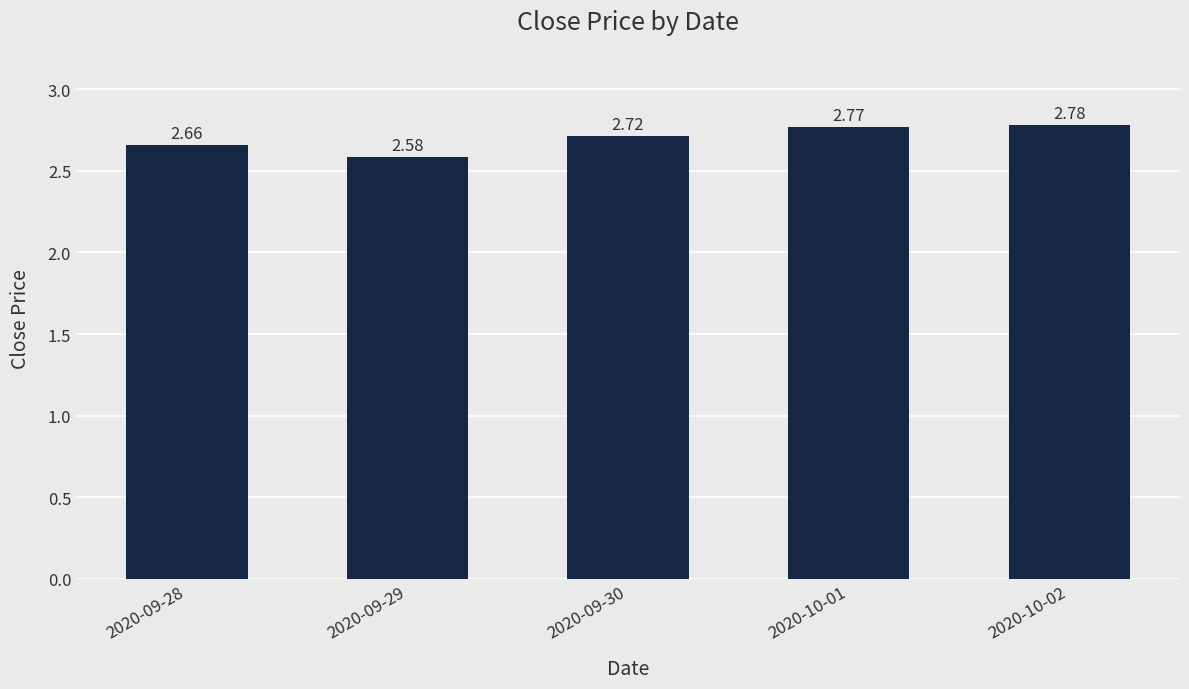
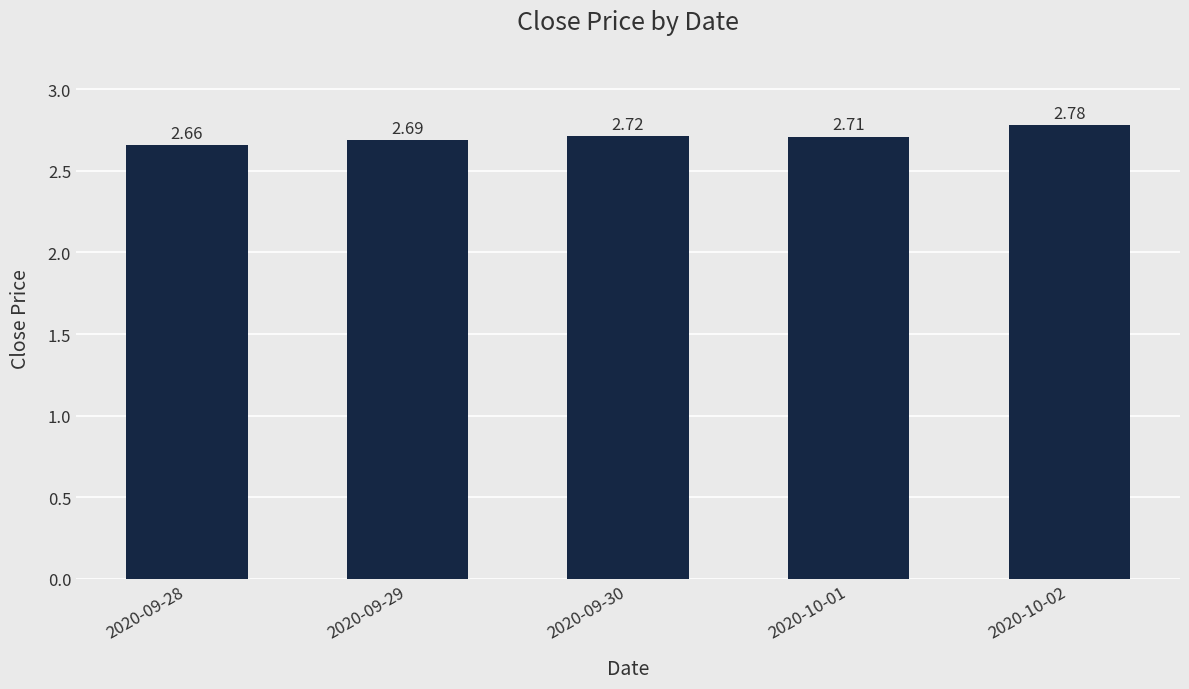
  {
    "2020-09-28": 2.66,
-   "2020-09-29": 2.58,
+   "2020-09-29": 2.69,
    "2020-09-30": 2.72,
-   "2020-10-01": 2.77,
+   "2020-10-01": 2.71,
    "2020-10-02": 2.78
  }
